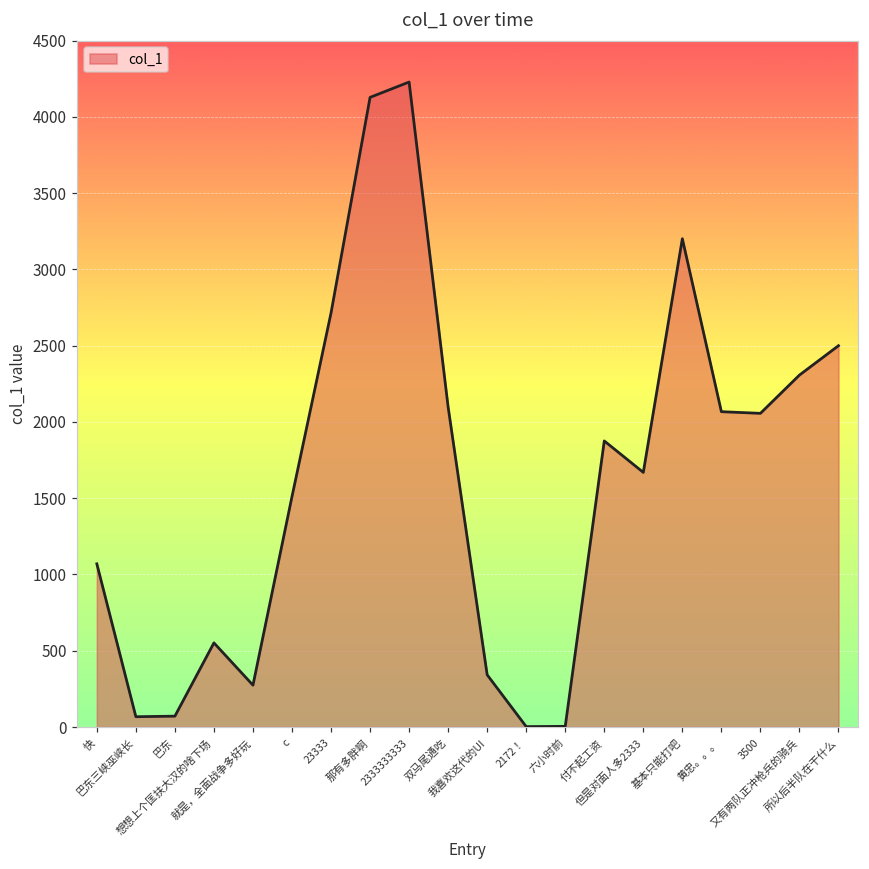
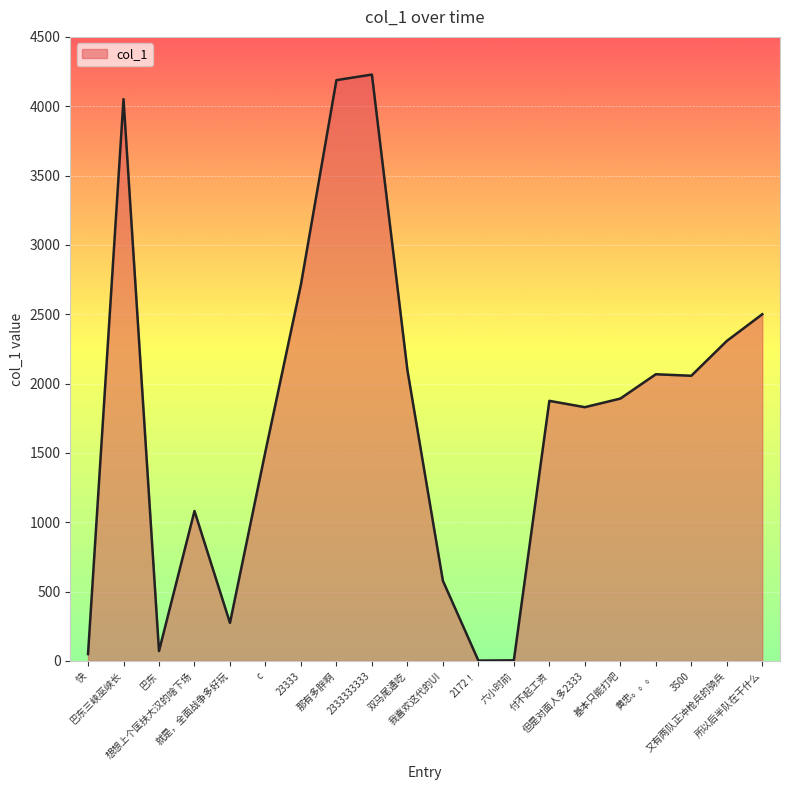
  {
-   "快": 1070,
-   "巴东三峡巫峡长": 70,
+   "快": 50,
+   "巴东三峡巫峡长": 4050,
    "巴东": 70,
-   "想想上个匡扶大汉的啥下场": 550,
+   "想想上个匡扶大汉的啥下场": 1080,
    "就是，全面战争多好玩": 270,
    "c": 1510,
    "23333": 2710,
-   "那有多胖啊": 4130,
+   "那有多胖啊": 4190,
    "2333333333": 4230,
    "双马尾通吃": 2100,
-   "我喜欢这代的UI": 340,
+   "我喜欢这代的UI": 580,
    "2172！": 0,
    "六小时前": 0,
    "付不起工资": 1880,
-   "但是对面人多2333": 1670,
-   "基本只能打吧": 3200,
+   "但是对面人多2333": 1830,
+   "基本只能打吧": 1890,
    "黄忠。。。": 2070,
    "3500": 2060,
    "又有两队正冲枪兵的骑兵": 2310,
    "所以后半队在干什么": 2500
  }
